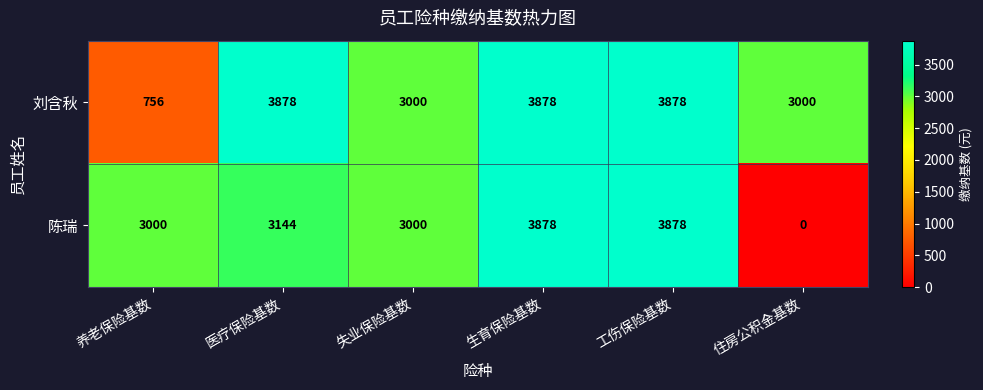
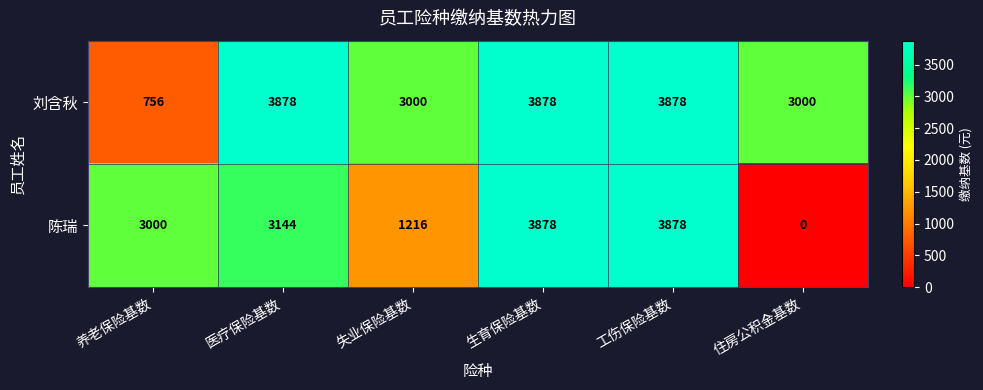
  {
    "刘含秋": {
      "养老保险基数": 756,
      "医疗保险基数": 3878,
      "失业保险基数": 3000,
      "生育保险基数": 3878,
      "工伤保险基数": 3878,
      "住房公积金基数": 3000
    },
    "陈瑞": {
      "养老保险基数": 3000,
      "医疗保险基数": 3144,
-     "失业保险基数": 3000,
+     "失业保险基数": 1216,
      "生育保险基数": 3878,
      "工伤保险基数": 3878,
      "住房公积金基数": 0
    }
  }
